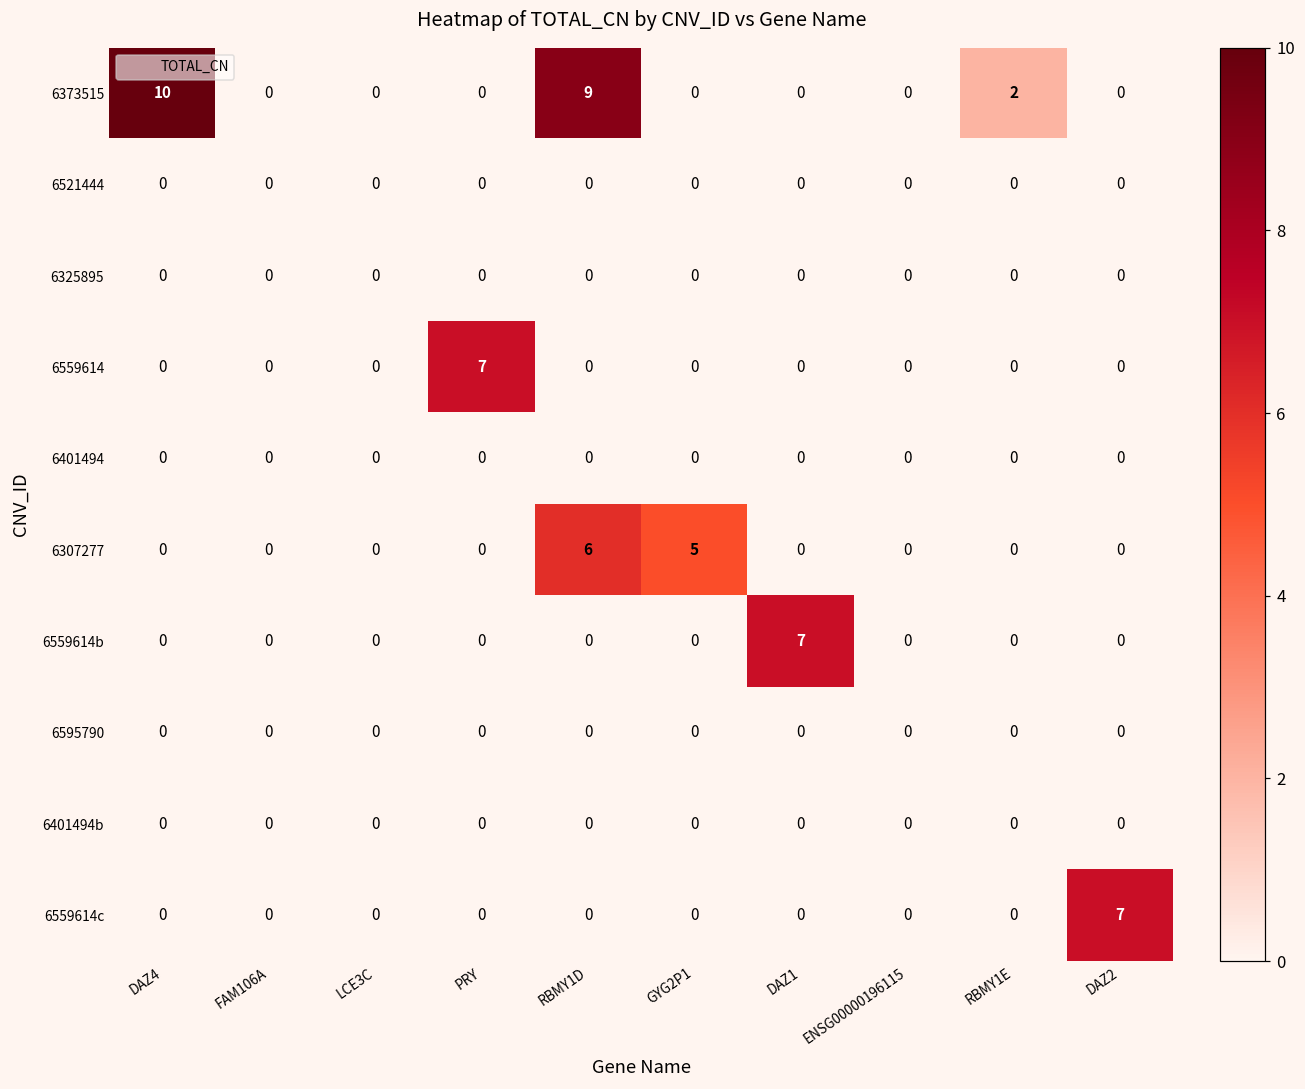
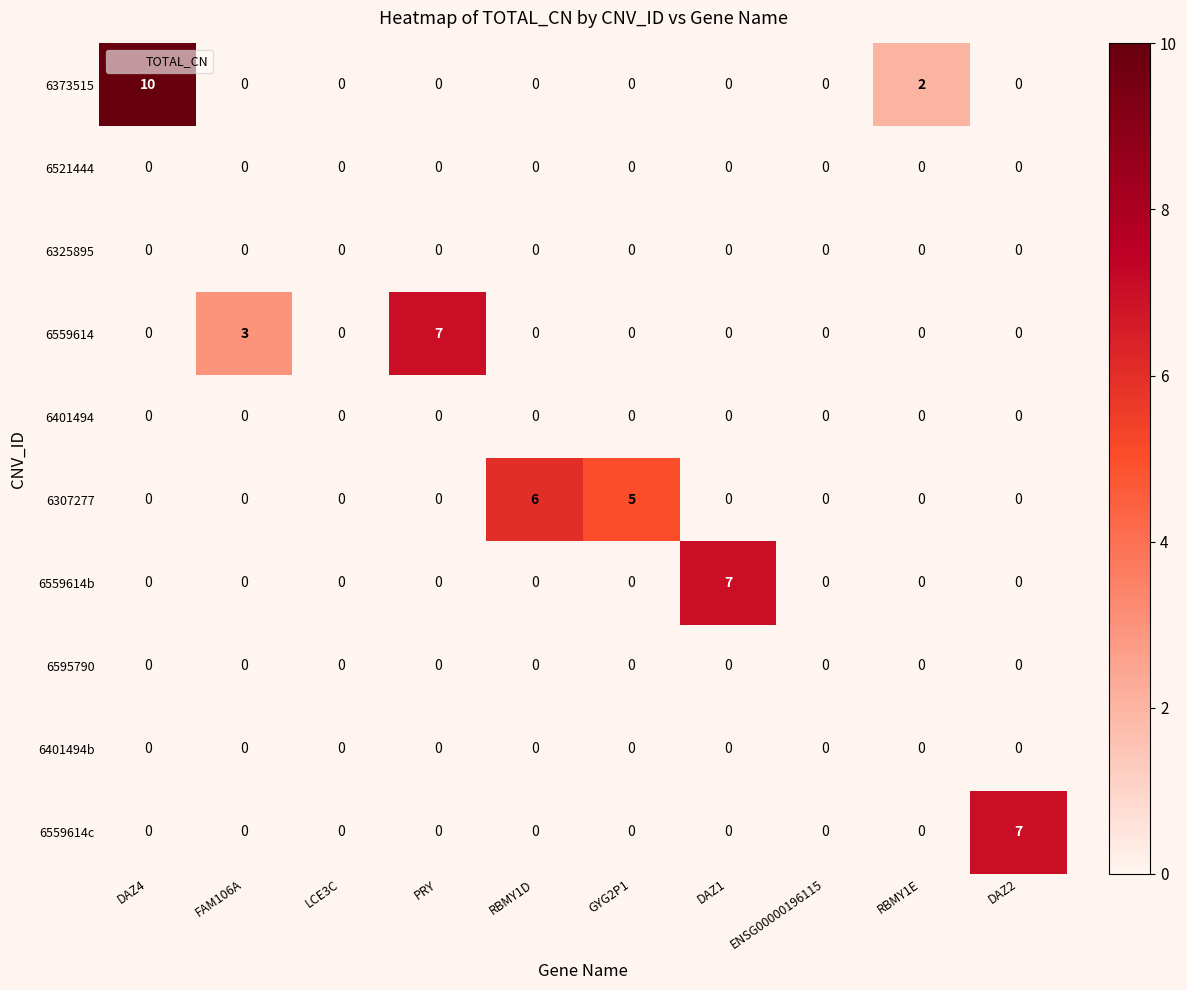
  {
    "6373515": {
      "DAZ4": 10,
      "FAM106A": 0,
      "LCE3C": 0,
      "PRY": 0,
-     "RBMY1D": 9,
+     "RBMY1D": 0,
      "GYG2P1": 0,
      "DAZ1": 0,
      "ENSG00000196115": 0,
      "RBMY1E": 2,
      "DAZ2": 0
    },
    "6521444": {
      "DAZ4": 0,
      "FAM106A": 0,
      "LCE3C": 0,
      "PRY": 0,
      "RBMY1D": 0,
      "GYG2P1": 0,
      "DAZ1": 0,
      "ENSG00000196115": 0,
      "RBMY1E": 0,
      "DAZ2": 0
    },
    "6325895": {
      "DAZ4": 0,
      "FAM106A": 0,
      "LCE3C": 0,
      "PRY": 0,
      "RBMY1D": 0,
      "GYG2P1": 0,
      "DAZ1": 0,
      "ENSG00000196115": 0,
      "RBMY1E": 0,
      "DAZ2": 0
    },
    "6559614": {
      "DAZ4": 0,
-     "FAM106A": 0,
+     "FAM106A": 3,
      "LCE3C": 0,
      "PRY": 7,
      "RBMY1D": 0,
      "GYG2P1": 0,
      "DAZ1": 0,
      "ENSG00000196115": 0,
      "RBMY1E": 0,
      "DAZ2": 0
    },
    "6401494": {
      "DAZ4": 0,
      "FAM106A": 0,
      "LCE3C": 0,
      "PRY": 0,
      "RBMY1D": 0,
      "GYG2P1": 0,
      "DAZ1": 0,
      "ENSG00000196115": 0,
      "RBMY1E": 0,
      "DAZ2": 0
    },
    "6307277": {
      "DAZ4": 0,
      "FAM106A": 0,
      "LCE3C": 0,
      "PRY": 0,
      "RBMY1D": 6,
      "GYG2P1": 5,
      "DAZ1": 0,
      "ENSG00000196115": 0,
      "RBMY1E": 0,
      "DAZ2": 0
    },
    "6559614b": {
      "DAZ4": 0,
      "FAM106A": 0,
      "LCE3C": 0,
      "PRY": 0,
      "RBMY1D": 0,
      "GYG2P1": 0,
      "DAZ1": 7,
      "ENSG00000196115": 0,
      "RBMY1E": 0,
      "DAZ2": 0
    },
    "6595790": {
      "DAZ4": 0,
      "FAM106A": 0,
      "LCE3C": 0,
      "PRY": 0,
      "RBMY1D": 0,
      "GYG2P1": 0,
      "DAZ1": 0,
      "ENSG00000196115": 0,
      "RBMY1E": 0,
      "DAZ2": 0
    },
    "6401494b": {
      "DAZ4": 0,
      "FAM106A": 0,
      "LCE3C": 0,
      "PRY": 0,
      "RBMY1D": 0,
      "GYG2P1": 0,
      "DAZ1": 0,
      "ENSG00000196115": 0,
      "RBMY1E": 0,
      "DAZ2": 0
    },
    "6559614c": {
      "DAZ4": 0,
      "FAM106A": 0,
      "LCE3C": 0,
      "PRY": 0,
      "RBMY1D": 0,
      "GYG2P1": 0,
      "DAZ1": 0,
      "ENSG00000196115": 0,
      "RBMY1E": 0,
      "DAZ2": 7
    }
  }
